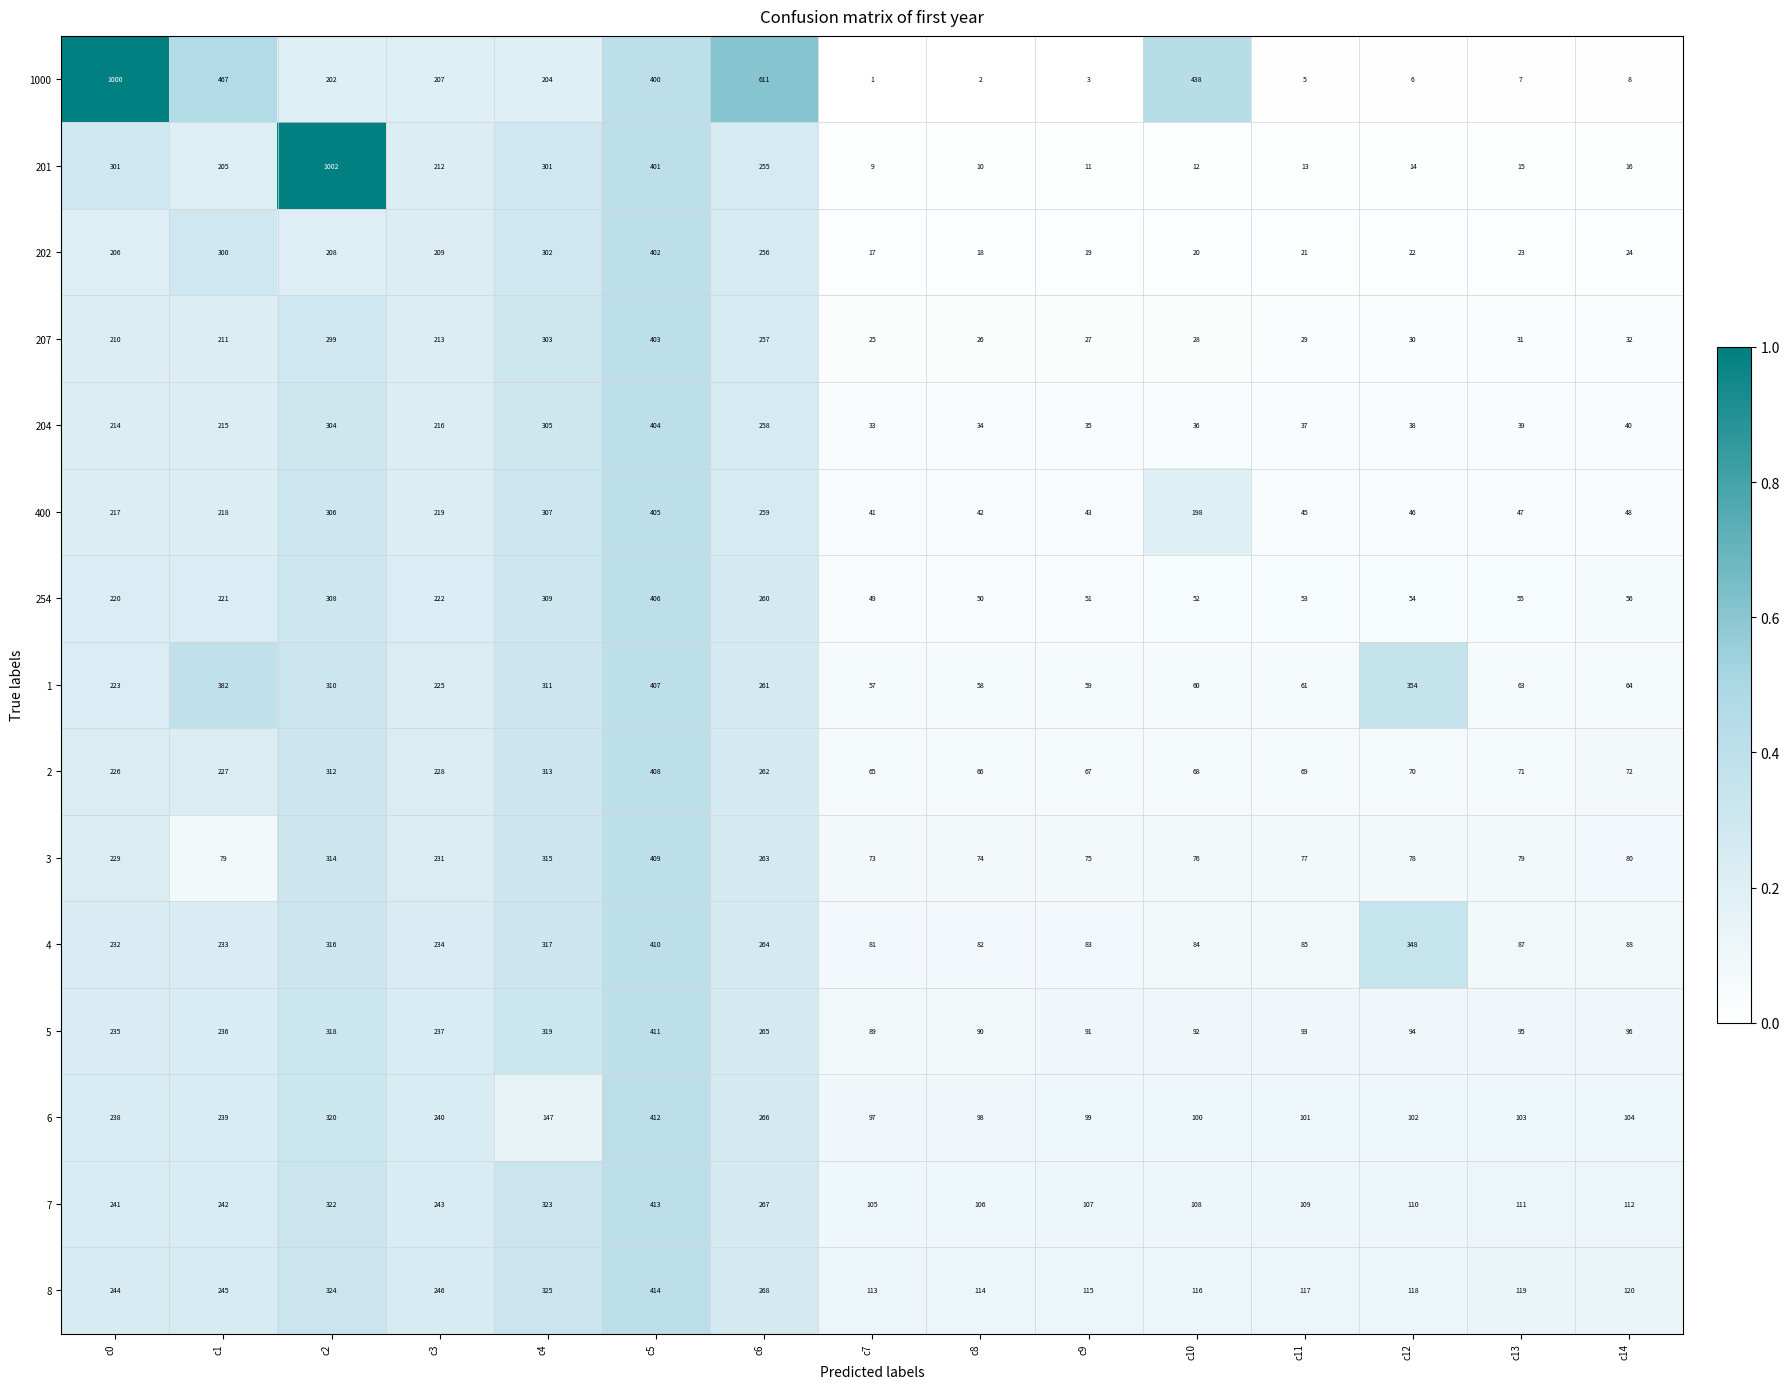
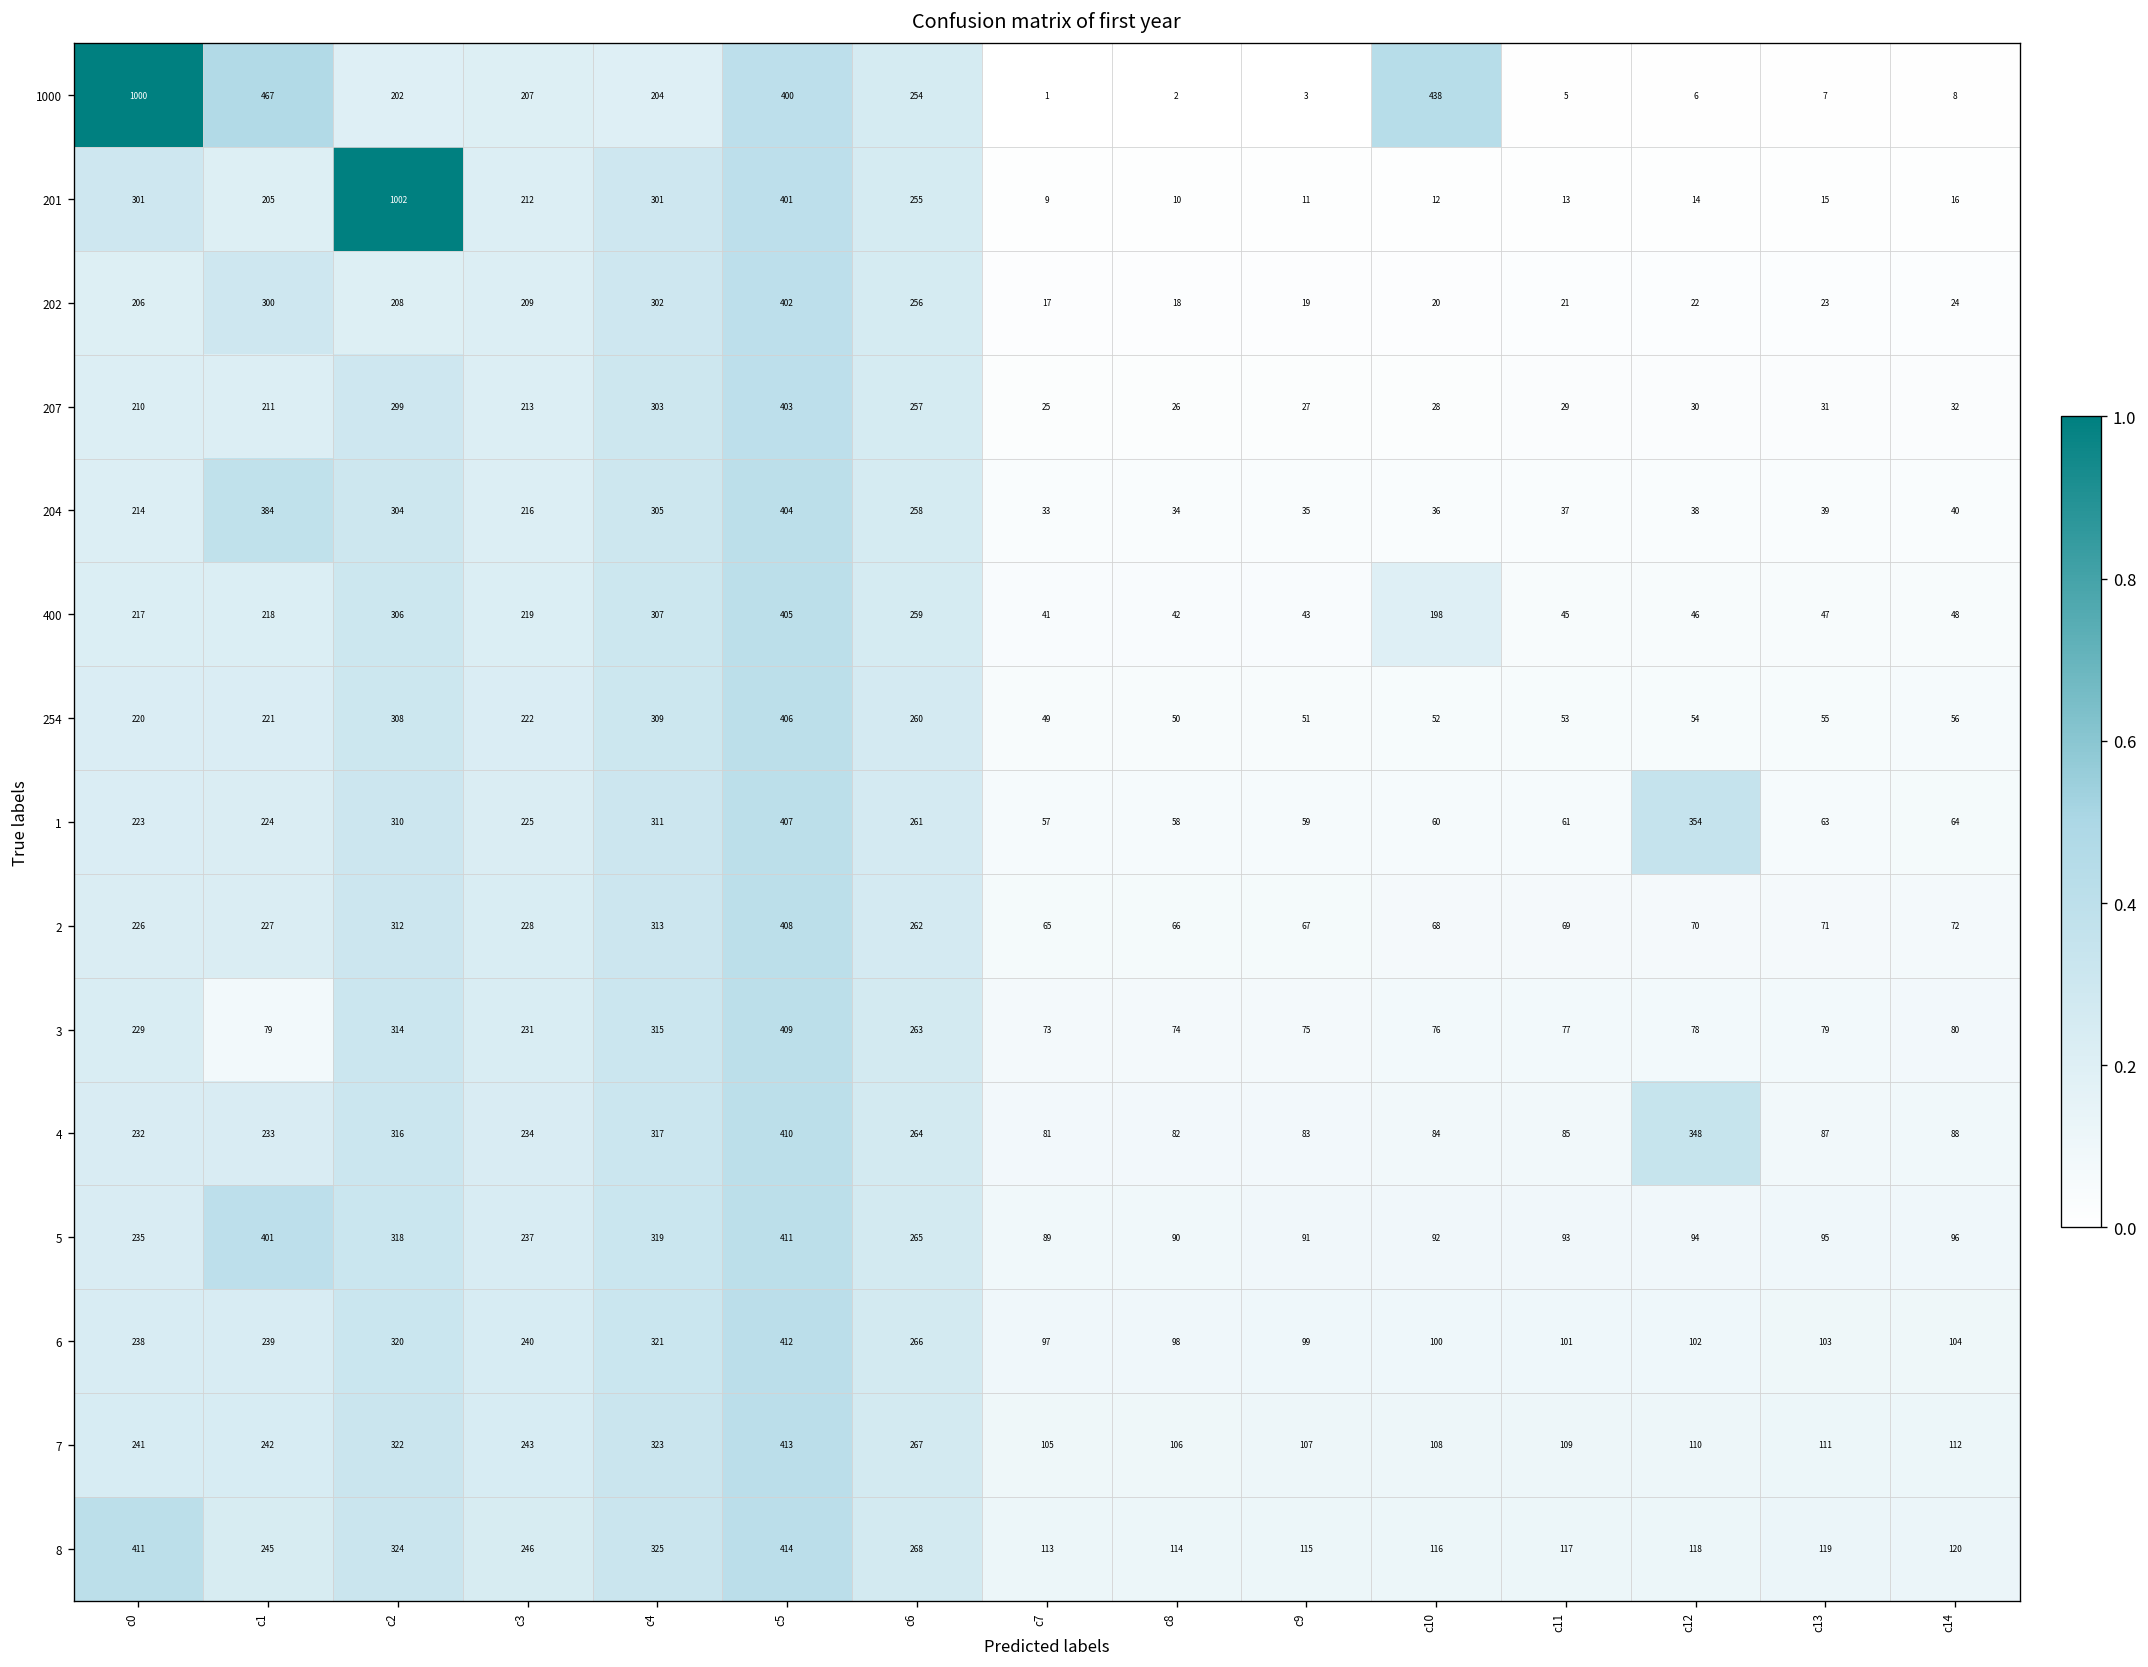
  {
    "1000": {
      "c0": 1000,
      "c1": 467,
      "c2": 202,
      "c3": 207,
      "c4": 204,
      "c5": 400,
-     "c6": 611,
+     "c6": 254,
      "c7": 1,
      "c8": 2,
      "c9": 3,
      "c10": 438,
      "c11": 5,
      "c12": 6,
      "c13": 7,
      "c14": 8
    },
    "204": {
      "c0": 214,
-     "c1": 215,
+     "c1": 384,
      "c2": 304,
      "c3": 216,
      "c4": 305,
      "c5": 404,
      "c6": 258,
      "c7": 33,
      "c8": 34,
      "c9": 35,
      "c10": 36,
      "c11": 37,
      "c12": 38,
      "c13": 39,
      "c14": 40
    },
    "1": {
      "c0": 223,
-     "c1": 382,
+     "c1": 224,
      "c2": 310,
      "c3": 225,
      "c4": 311,
      "c5": 407,
      "c6": 261,
      "c7": 57,
      "c8": 58,
      "c9": 59,
      "c10": 60,
      "c11": 61,
      "c12": 354,
      "c13": 63,
      "c14": 64
    },
    "5": {
      "c0": 235,
-     "c1": 236,
+     "c1": 401,
      "c2": 318,
      "c3": 237,
      "c4": 319,
      "c5": 411,
      "c6": 265,
      "c7": 89,
      "c8": 90,
      "c9": 91,
      "c10": 92,
      "c11": 93,
      "c12": 94,
      "c13": 95,
      "c14": 96
    },
    "6": {
      "c0": 238,
      "c1": 239,
      "c2": 320,
      "c3": 240,
-     "c4": 147,
+     "c4": 321,
      "c5": 412,
      "c6": 266,
      "c7": 97,
      "c8": 98,
      "c9": 99,
      "c10": 100,
      "c11": 101,
      "c12": 102,
      "c13": 103,
      "c14": 104
    },
    "8": {
-     "c0": 244,
+     "c0": 411,
      "c1": 245,
      "c2": 324,
      "c3": 246,
      "c4": 325,
      "c5": 414,
      "c6": 268,
      "c7": 113,
      "c8": 114,
      "c9": 115,
      "c10": 116,
      "c11": 117,
      "c12": 118,
      "c13": 119,
      "c14": 120
    }
  }
